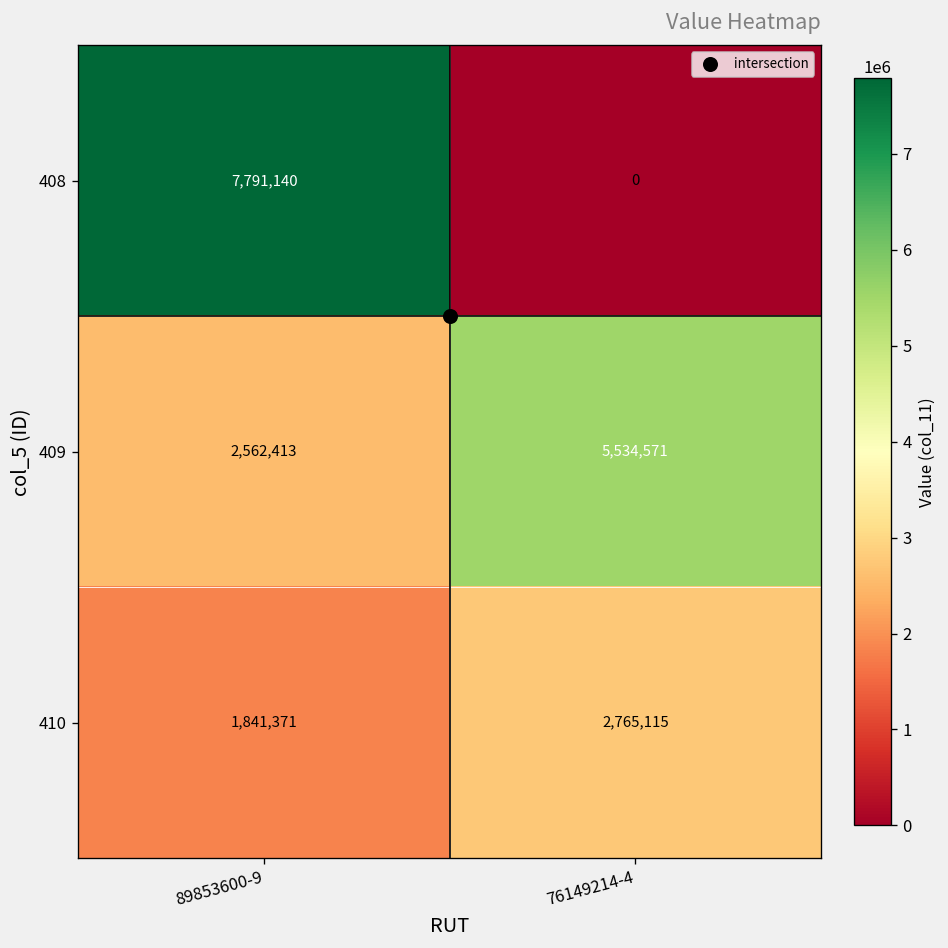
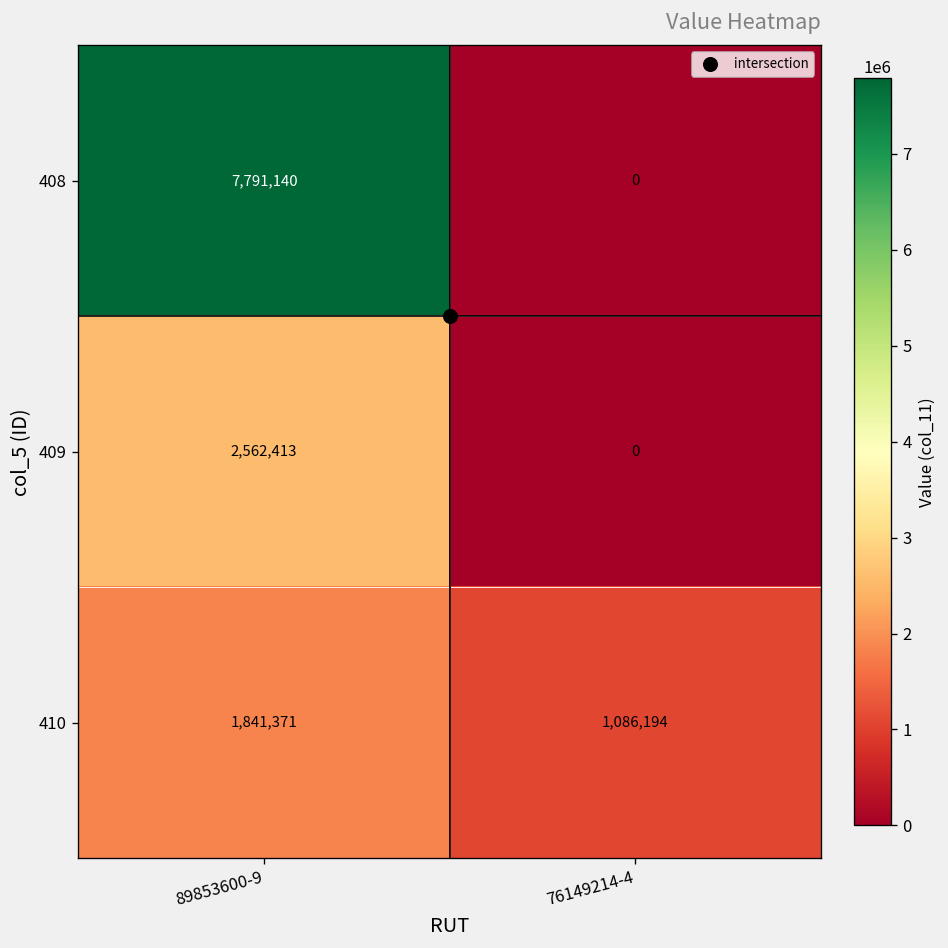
  {
    "408": {
      "89853600-9": "7,791,140",
      "76149214-4": "0"
    },
    "409": {
      "89853600-9": "2,562,413",
-     "76149214-4": "5,534,571"
+     "76149214-4": "0"
    },
    "410": {
      "89853600-9": "1,841,371",
-     "76149214-4": "2,765,115"
+     "76149214-4": "1,086,194"
    }
  }
